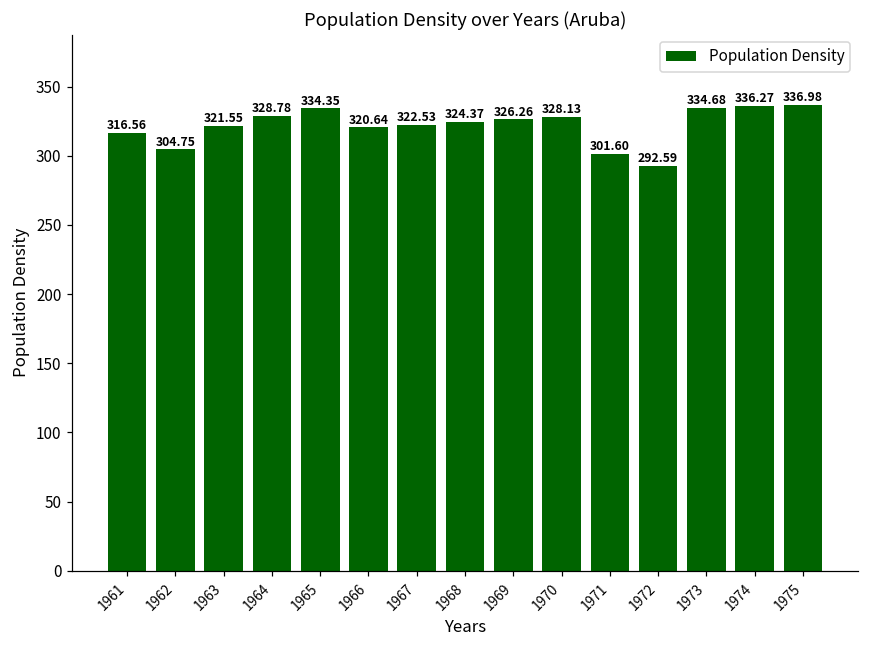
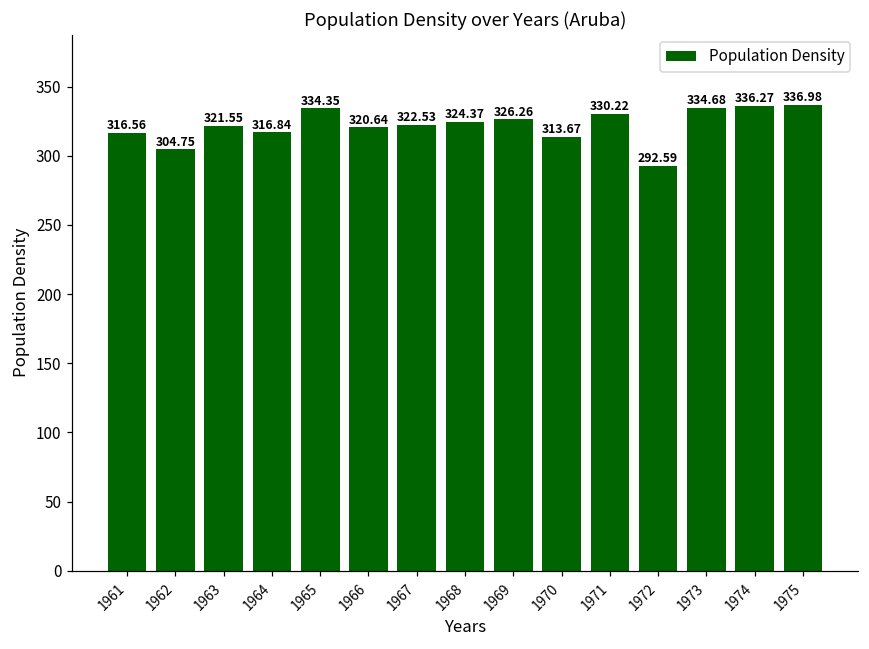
  {
    "1961": 316.56,
    "1962": 304.75,
    "1963": 321.55,
-   "1964": 328.78,
+   "1964": 316.84,
    "1965": 334.35,
    "1966": 320.64,
    "1967": 322.53,
    "1968": 324.37,
    "1969": 326.26,
-   "1970": 328.13,
-   "1971": 301.60,
+   "1970": 313.67,
+   "1971": 330.22,
    "1972": 292.59,
    "1973": 334.68,
    "1974": 336.27,
    "1975": 336.98
  }
